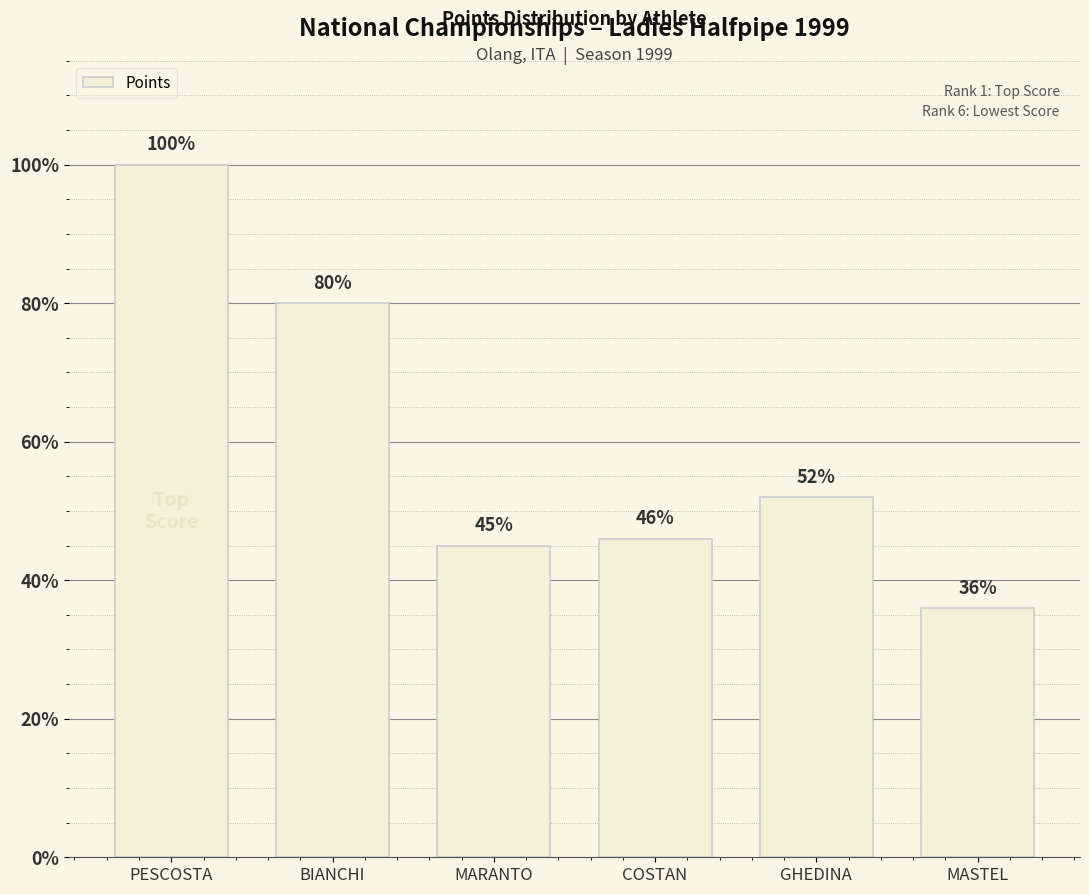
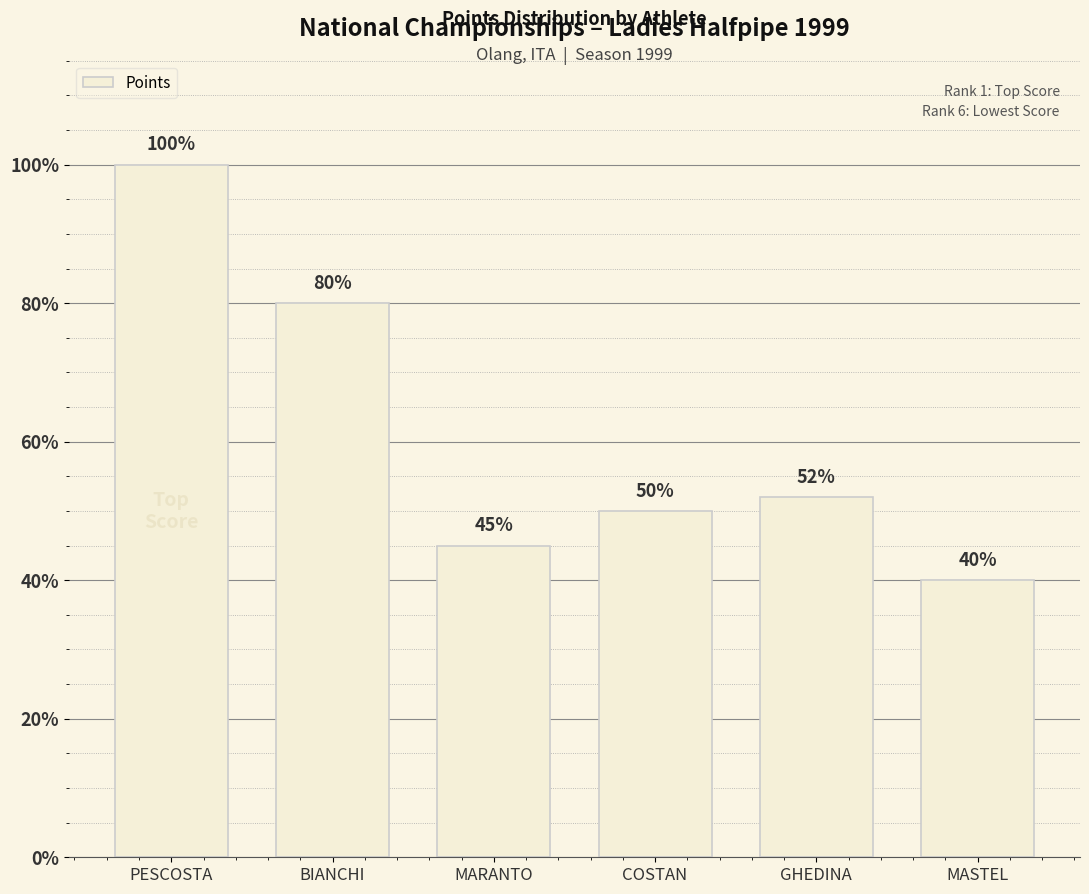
  {
    "PESCOSTA": "100%",
    "BIANCHI": "80%",
    "MARANTO": "45%",
-   "COSTAN": "46%",
+   "COSTAN": "50%",
    "GHEDINA": "52%",
-   "MASTEL": "36%"
+   "MASTEL": "40%"
  }
